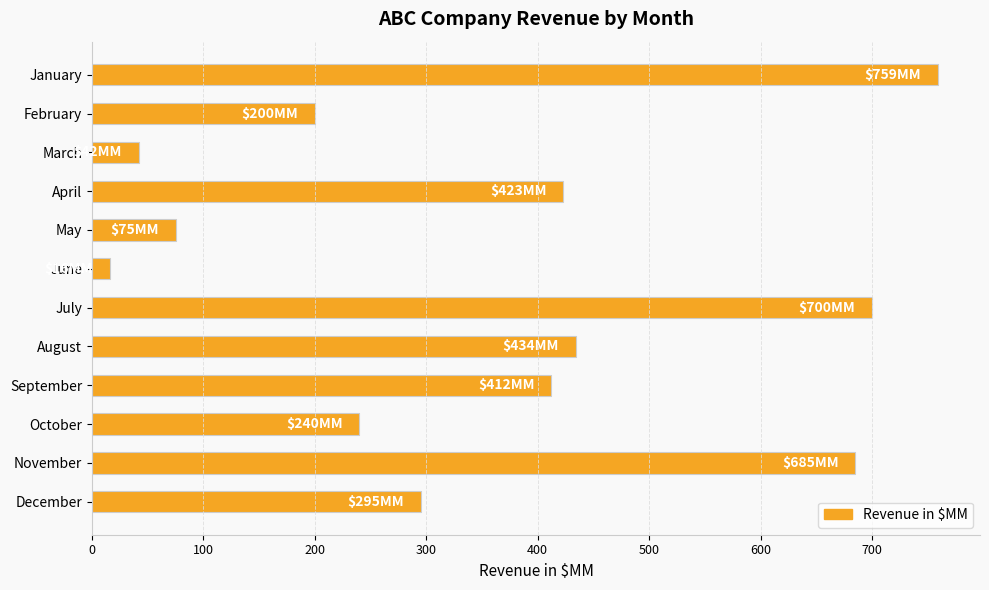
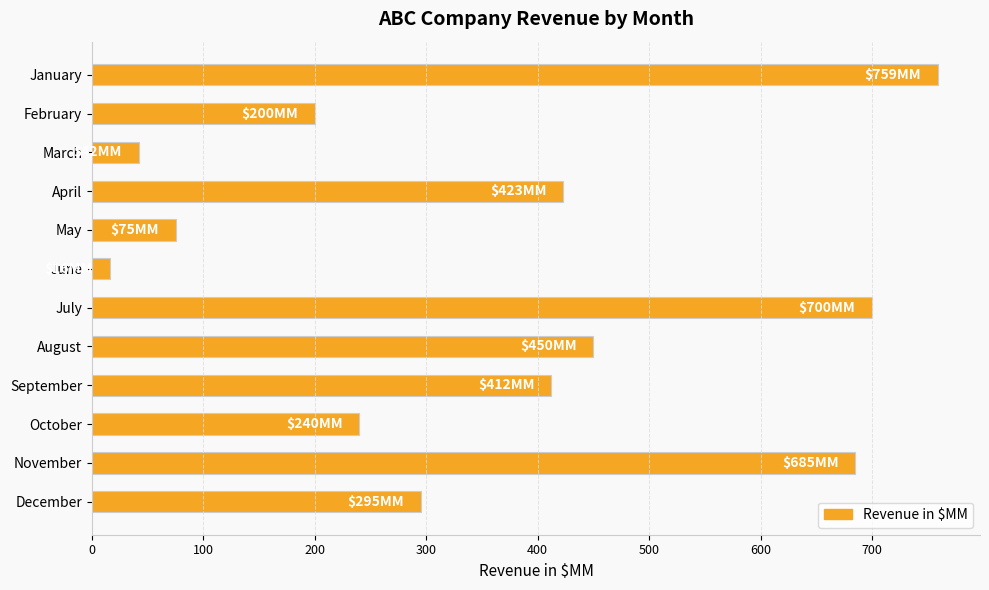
  {
    "January": "$759",
    "February": "$200",
    "March": "$42",
    "April": "$423",
    "May": "$75",
    "July": "$700",
-   "August": "$434",
+   "August": "$450",
    "September": "$412",
    "October": "$240",
    "November": "$685",
    "December": "$295"
  }
